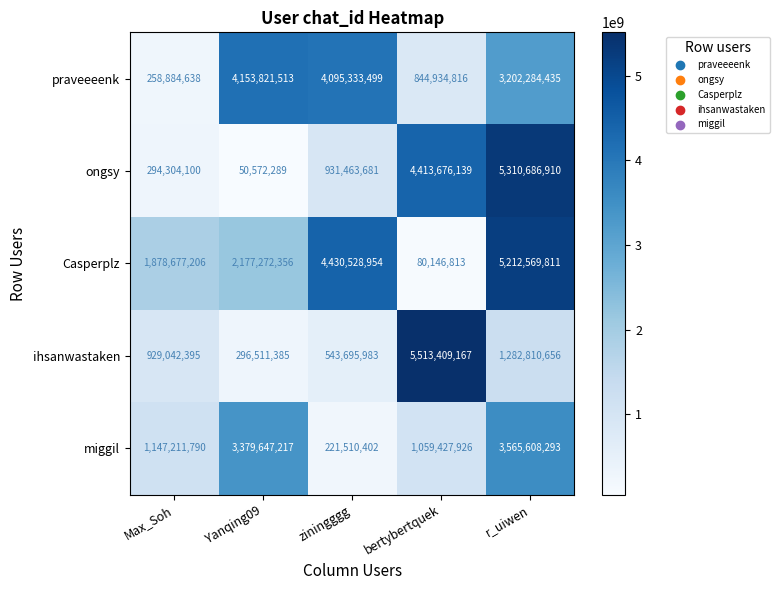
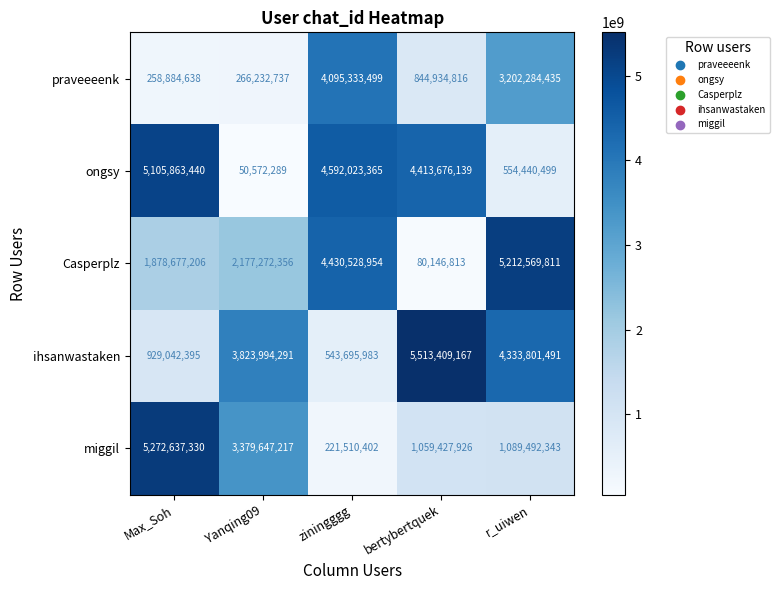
  {
    "praveeeenk": {
      "Max_Soh": "258,884,638",
-     "Yanqing09": "4,153,821,513",
+     "Yanqing09": "266,232,737",
      "ziningggg": "4,095,333,499",
      "bertybertquek": "844,934,816",
      "r_uiwen": "3,202,284,435"
    },
    "ongsy": {
-     "Max_Soh": "294,304,100",
+     "Max_Soh": "5,105,863,440",
      "Yanqing09": "50,572,289",
-     "ziningggg": "931,463,681",
+     "ziningggg": "4,592,023,365",
      "bertybertquek": "4,413,676,139",
-     "r_uiwen": "5,310,686,910"
+     "r_uiwen": "554,440,499"
    },
    "Casperplz": {
      "Max_Soh": "1,878,677,206",
      "Yanqing09": "2,177,272,356",
      "ziningggg": "4,430,528,954",
      "bertybertquek": "80,146,813",
      "r_uiwen": "5,212,569,811"
    },
    "ihsanwastaken": {
      "Max_Soh": "929,042,395",
-     "Yanqing09": "296,511,385",
+     "Yanqing09": "3,823,994,291",
      "ziningggg": "543,695,983",
      "bertybertquek": "5,513,409,167",
-     "r_uiwen": "1,282,810,656"
+     "r_uiwen": "4,333,801,491"
    },
    "miggil": {
-     "Max_Soh": "1,147,211,790",
+     "Max_Soh": "5,272,637,330",
      "Yanqing09": "3,379,647,217",
      "ziningggg": "221,510,402",
      "bertybertquek": "1,059,427,926",
-     "r_uiwen": "3,565,608,293"
+     "r_uiwen": "1,089,492,343"
    }
  }
